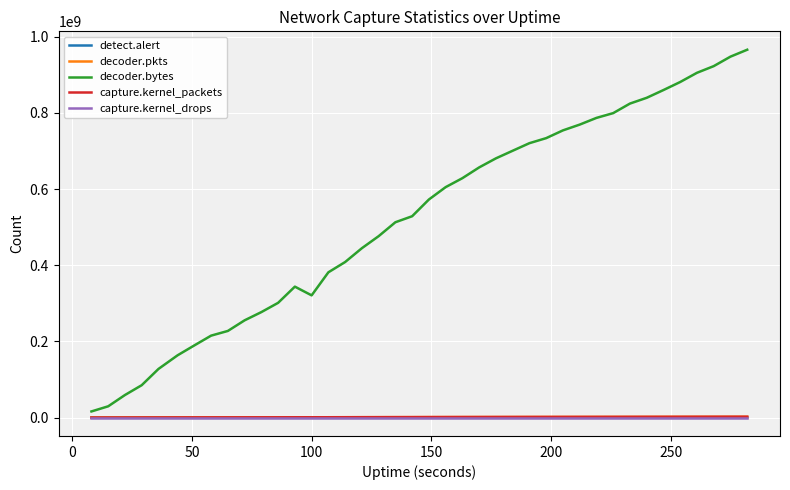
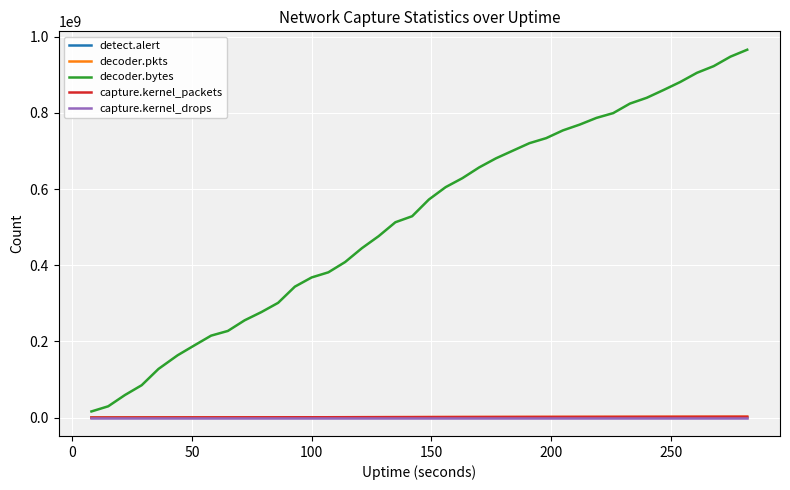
  {
    "decoder.bytes": {
-     "100": 320000000
+     "100": 370000000
    }
  }
